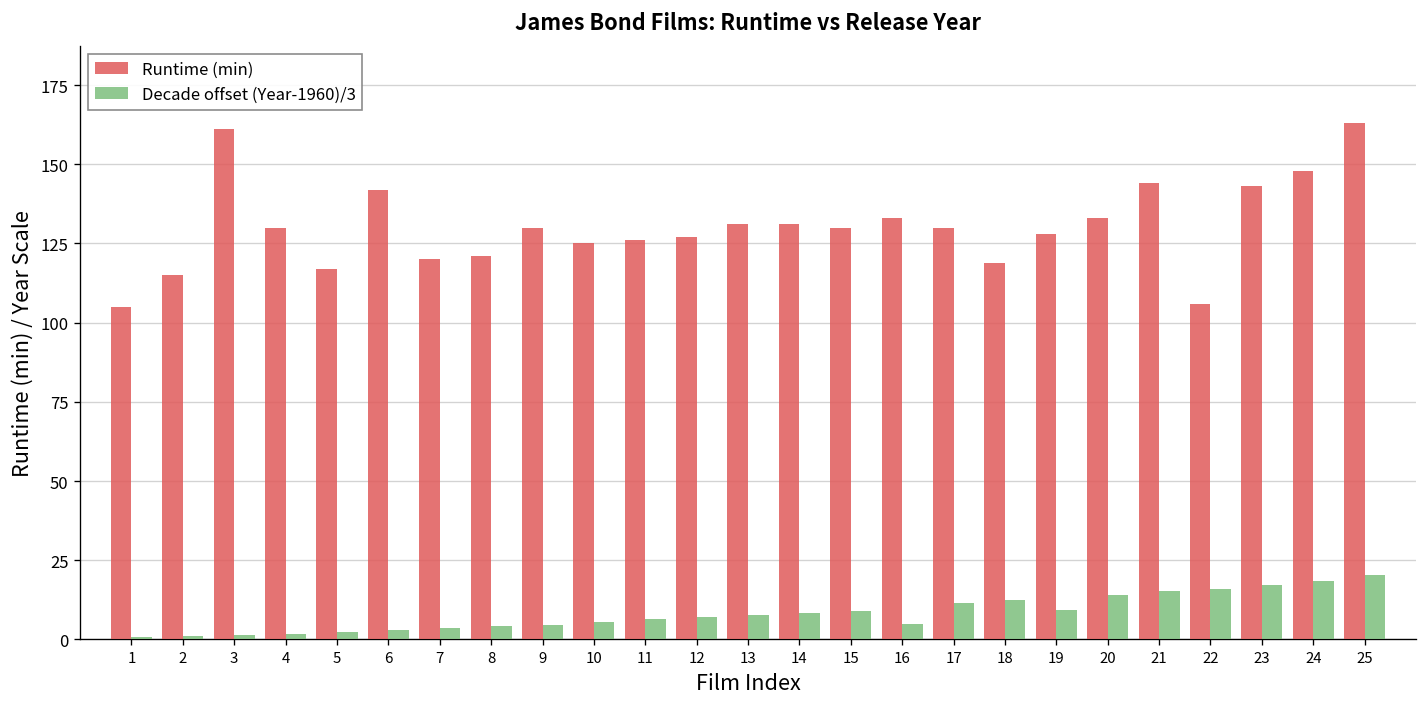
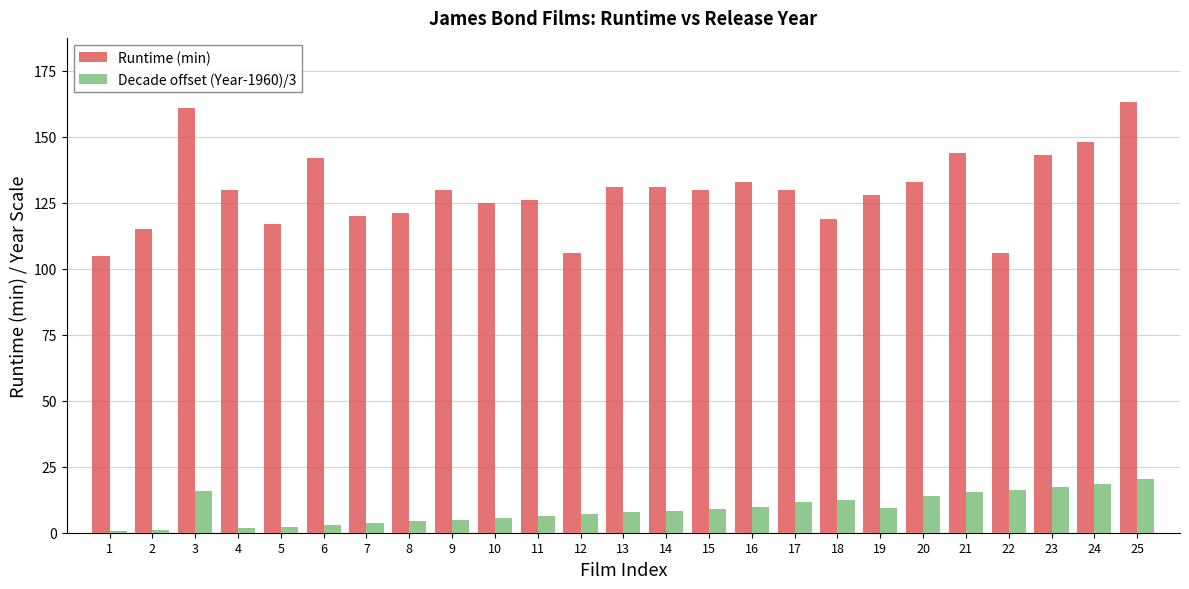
  {
    "Runtime (min)": {
      "1": 105,
      "2": 115,
      "3": 161,
      "4": 130,
      "5": 117,
      "6": 142,
      "7": 120,
      "8": 121,
      "9": 130,
      "10": 125,
      "11": 126,
-     "12": 127,
+     "12": 106,
      "13": 131,
      "14": 131,
      "15": 130,
      "16": 133,
      "17": 130,
      "18": 119,
      "19": 128,
      "20": 133,
      "21": 144,
      "22": 106,
      "23": 143,
      "24": 148,
      "25": 163
    },
    "Decade offset (Year-1960)/3": {
      "2": 1,
-     "3": 1,
+     "3": 16,
      "4": 2,
      "5": 2,
      "6": 3,
      "7": 4,
      "8": 4,
      "9": 5,
      "10": 6,
      "11": 6,
      "12": 7,
      "13": 8,
      "14": 8,
      "15": 9,
-     "16": 5,
+     "16": 10,
      "17": 12,
      "18": 12,
      "19": 9,
      "20": 14,
      "21": 15,
      "22": 16,
      "23": 17,
      "24": 18,
      "25": 20
    }
  }
